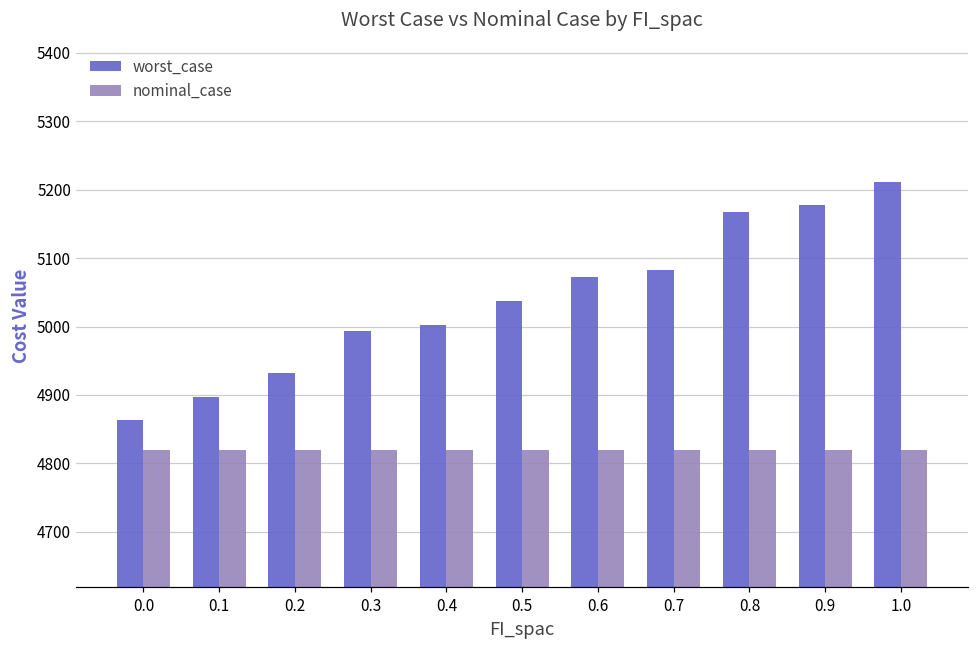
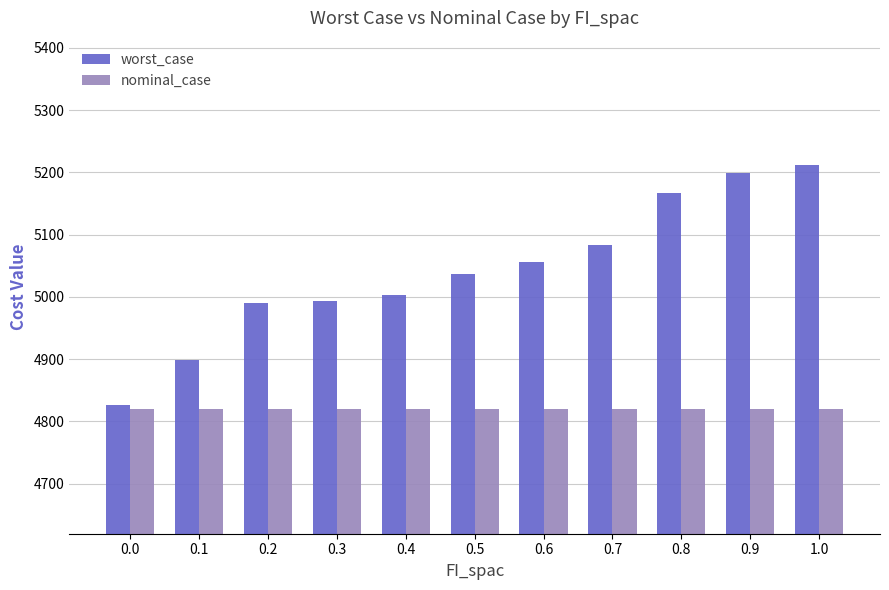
  {
    "worst_case": {
-     "0.0": 4860,
+     "0.0": 4830,
      "0.1": 4900,
-     "0.2": 4930,
+     "0.2": 4990,
      "0.3": 4990,
      "0.4": 5000,
      "0.5": 5040,
-     "0.6": 5070,
+     "0.6": 5060,
      "0.7": 5080,
      "0.8": 5170,
-     "0.9": 5180,
+     "0.9": 5200,
      "1.0": 5210
    },
    "nominal_case": {
      "0.0": 4820,
      "0.1": 4820,
      "0.2": 4820,
      "0.3": 4820,
      "0.4": 4820,
      "0.5": 4820,
      "0.6": 4820,
      "0.7": 4820,
      "0.8": 4820,
      "0.9": 4820,
      "1.0": 4820
    }
  }
